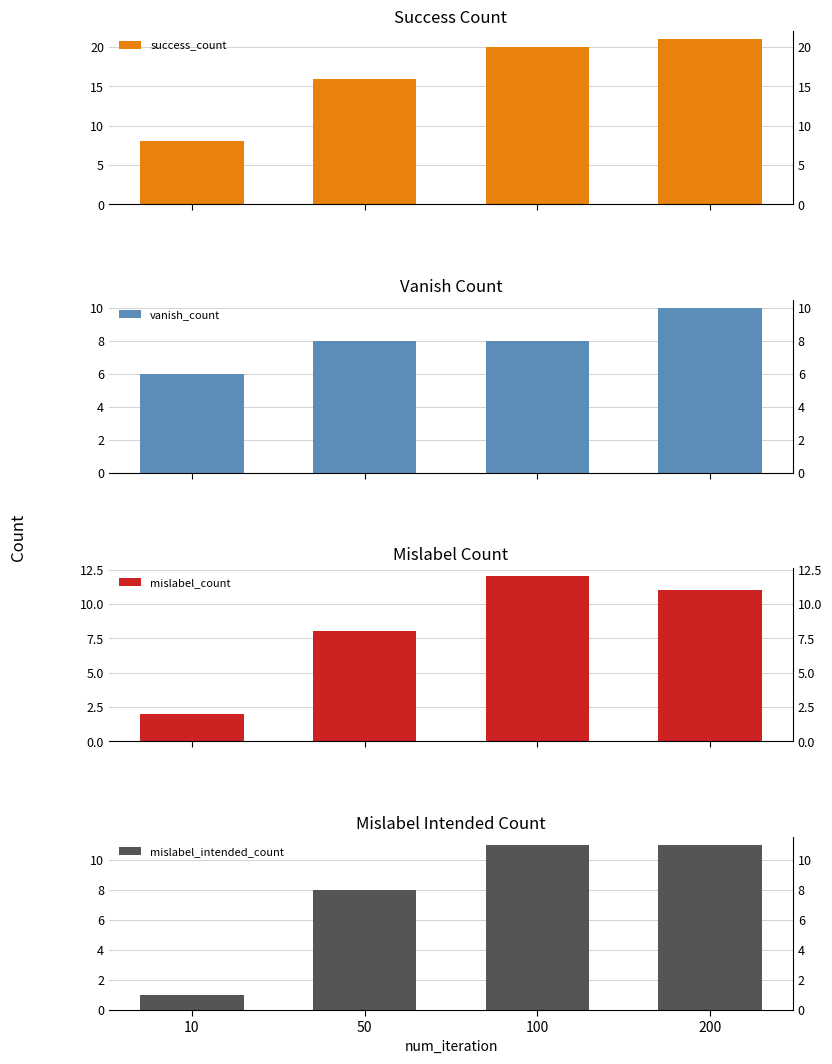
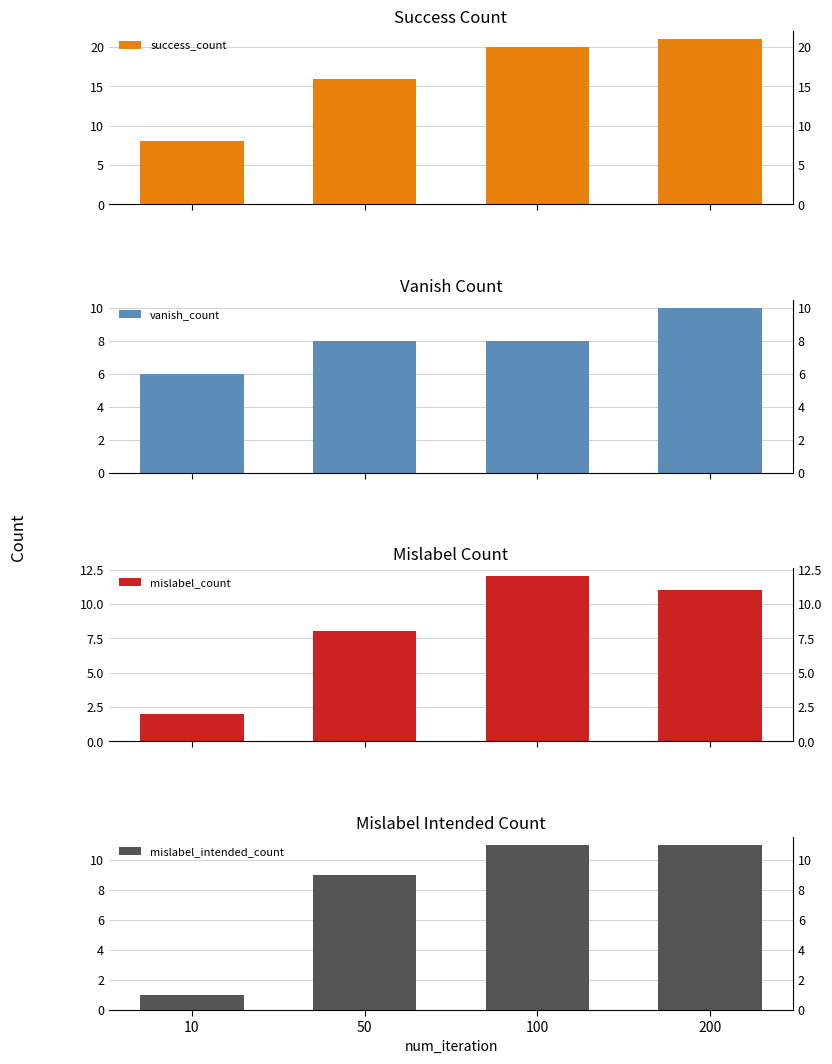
  {
    "Mislabel Intended Count": {
      "10": 1,
-     "50": 8,
+     "50": 9,
      "100": 11,
      "200": 11
    }
  }
